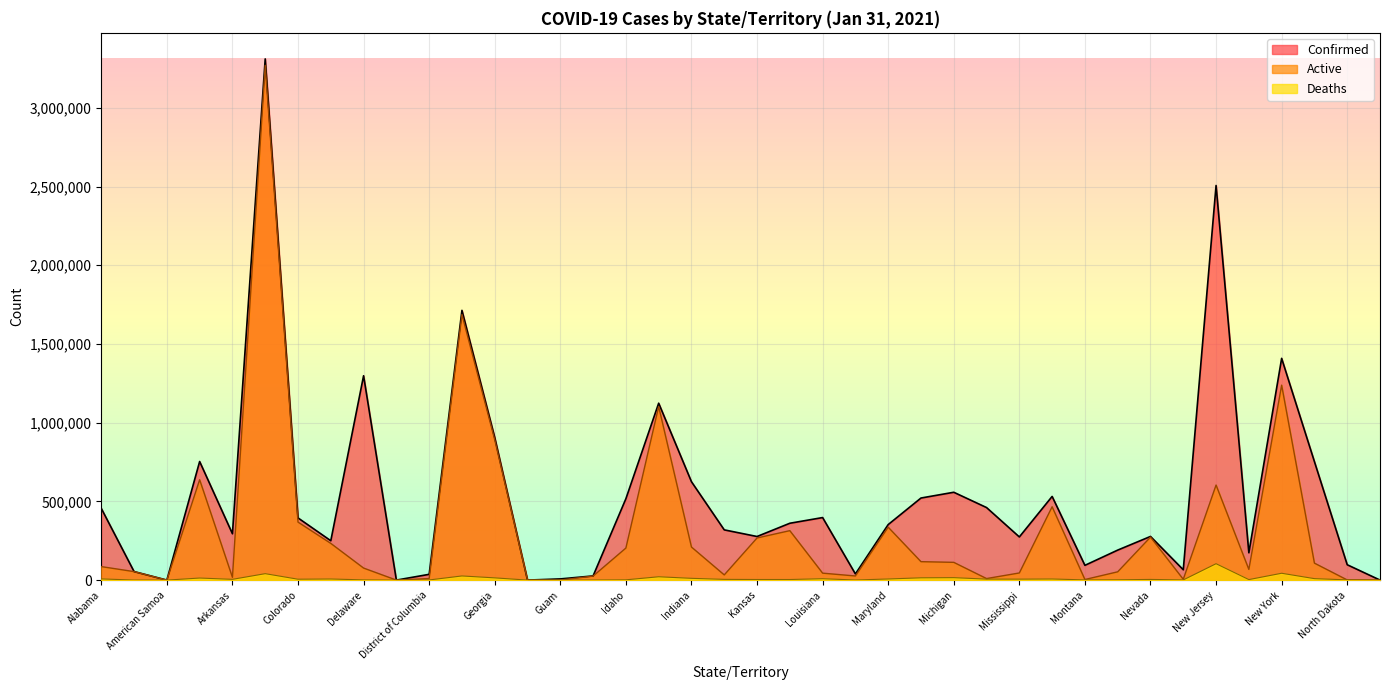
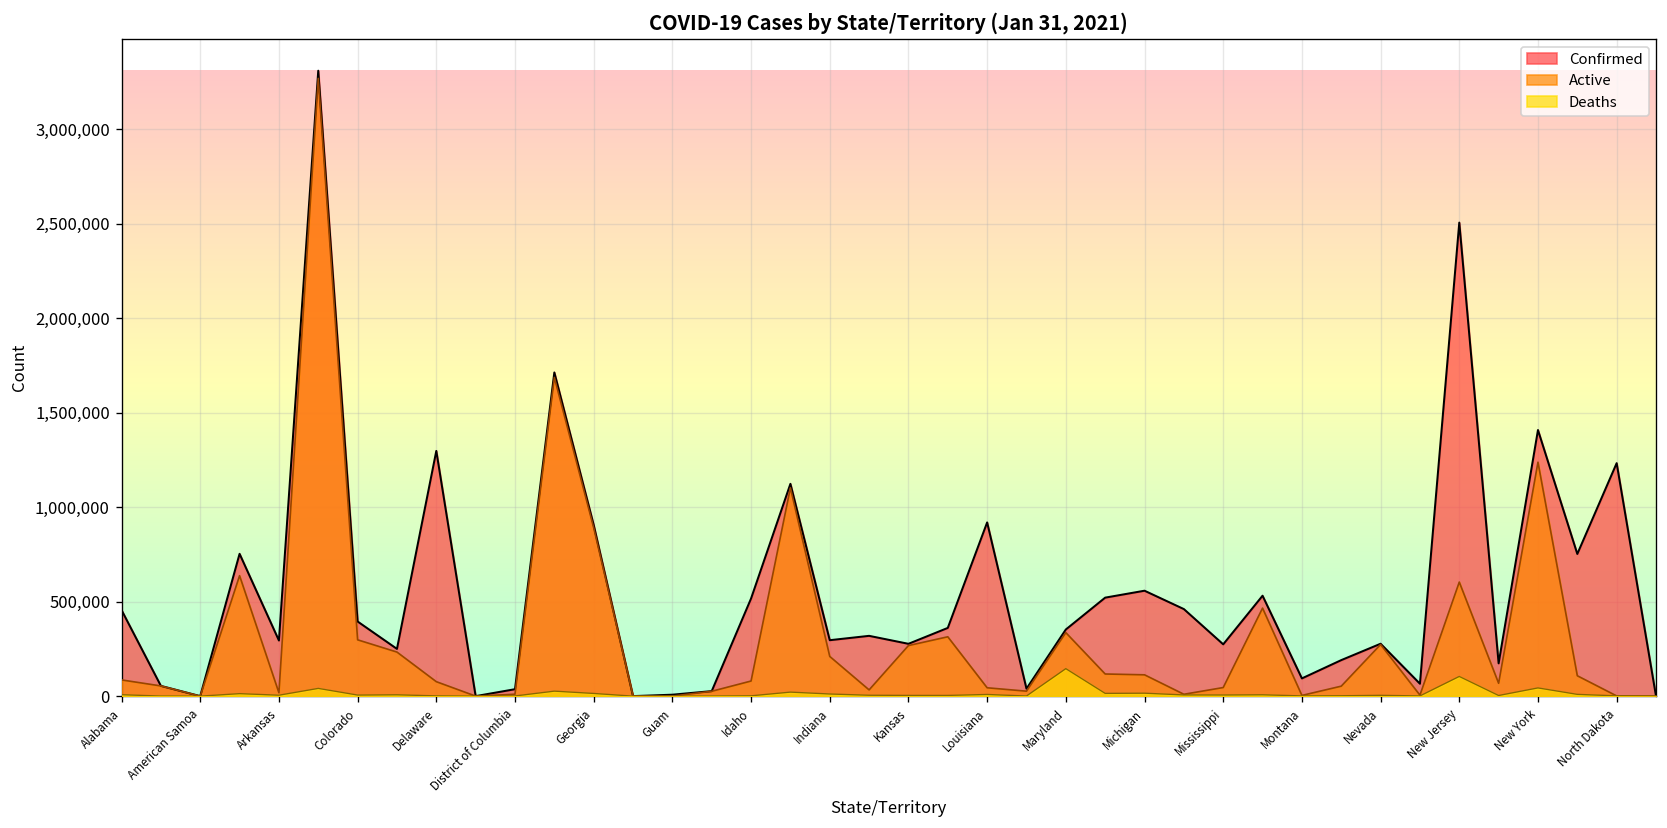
  {
    "Confirmed": {
      "Alabama": "460,000",
      "Arkansas": "290,000",
      "Colorado": "400,000",
      "Delaware": "1,300,000",
      "District of Columbia": "40,000",
      "Idaho": "520,000",
-     "Indiana": "620,000",
-     "Louisiana": "400,000",
+     "Indiana": "300,000",
+     "Louisiana": "920,000",
      "Maryland": "350,000",
      "Michigan": "560,000",
      "Mississippi": "270,000",
      "Montana": "90,000",
      "New Jersey": "2,510,000",
      "New York": "1,410,000",
-     "North Dakota": "100,000"
+     "North Dakota": "1,230,000"
    },
    "Active": {
      "Alabama": "90,000",
-     "Colorado": "370,000",
+     "Colorado": "300,000",
      "Delaware": "80,000",
-     "Idaho": "200,000",
+     "Idaho": "80,000",
      "Indiana": "210,000",
      "Louisiana": "40,000",
      "Maryland": "340,000",
      "Michigan": "110,000",
      "Mississippi": "50,000",
      "New Jersey": "600,000",
      "New York": "1,240,000"
    },
    "Deaths": {
      "Alabama": "10,000",
      "Colorado": "10,000",
      "Delaware": "0",
      "Georgia": "10,000",
      "Idaho": "0",
      "Indiana": "10,000",
      "Kansas": "0",
      "Louisiana": "10,000",
-     "Maryland": "10,000",
+     "Maryland": "150,000",
      "Michigan": "20,000",
      "Mississippi": "10,000",
      "Nevada": "0",
      "New Jersey": "100,000",
      "New York": "40,000"
    }
  }
